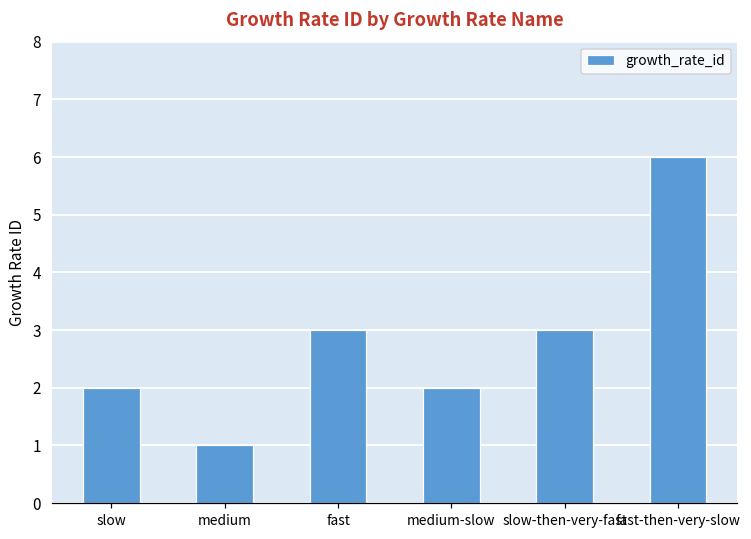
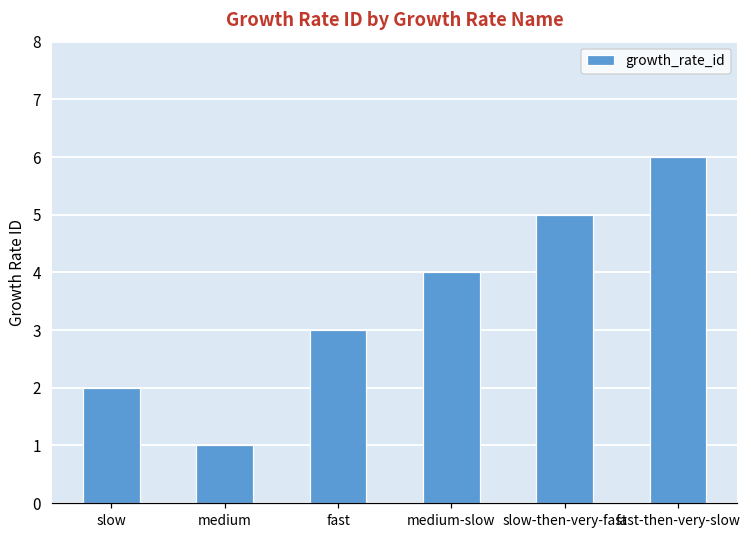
  {
    "slow": 2,
    "medium": 1,
    "fast": 3,
-   "medium-slow": 2,
-   "slow-then-very-fast": 3,
+   "medium-slow": 4,
+   "slow-then-very-fast": 5,
    "fast-then-very-slow": 6
  }
